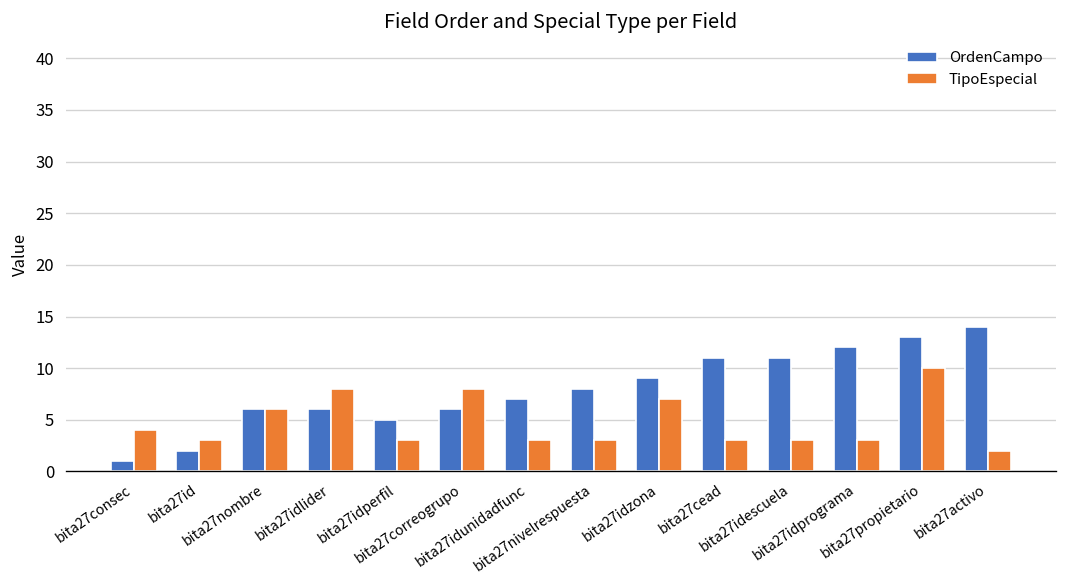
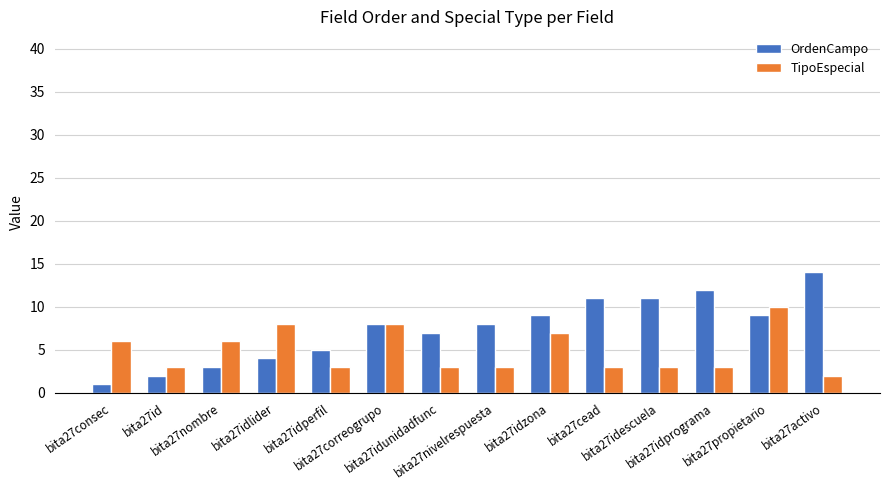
  {
    "OrdenCampo": {
      "bita27consec": 1,
      "bita27id": 2,
-     "bita27nombre": 6,
-     "bita27idlider": 6,
+     "bita27nombre": 3,
+     "bita27idlider": 4,
      "bita27idperfil": 5,
-     "bita27correogrupo": 6,
+     "bita27correogrupo": 8,
      "bita27idunidadfunc": 7,
      "bita27nivelrespuesta": 8,
      "bita27idzona": 9,
      "bita27cead": 11,
      "bita27idescuela": 11,
      "bita27idprograma": 12,
-     "bita27propietario": 13,
+     "bita27propietario": 9,
      "bita27activo": 14
    },
    "TipoEspecial": {
-     "bita27consec": 4,
+     "bita27consec": 6,
      "bita27id": 3,
      "bita27nombre": 6,
      "bita27idlider": 8,
      "bita27idperfil": 3,
      "bita27correogrupo": 8,
      "bita27idunidadfunc": 3,
      "bita27nivelrespuesta": 3,
      "bita27idzona": 7,
      "bita27cead": 3,
      "bita27idescuela": 3,
      "bita27idprograma": 3,
      "bita27propietario": 10,
      "bita27activo": 2
    }
  }
